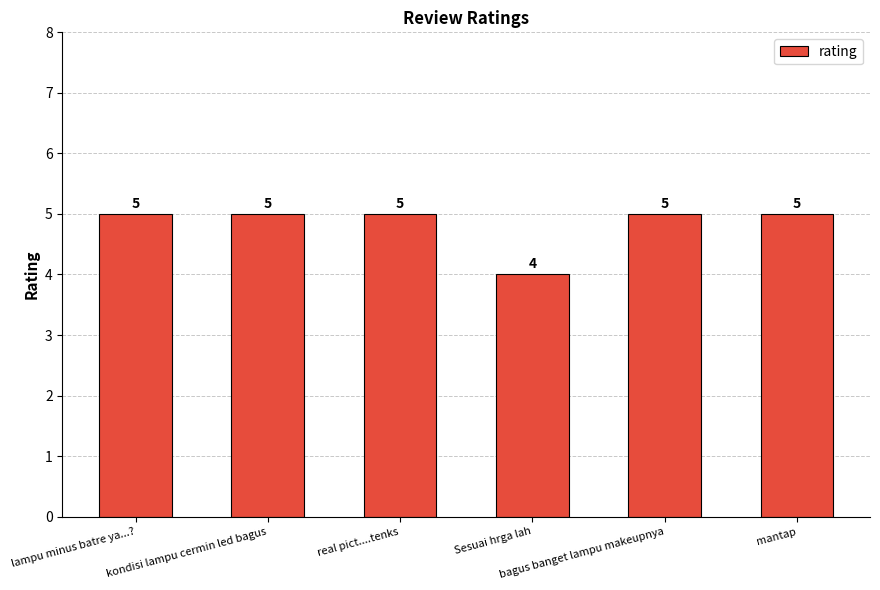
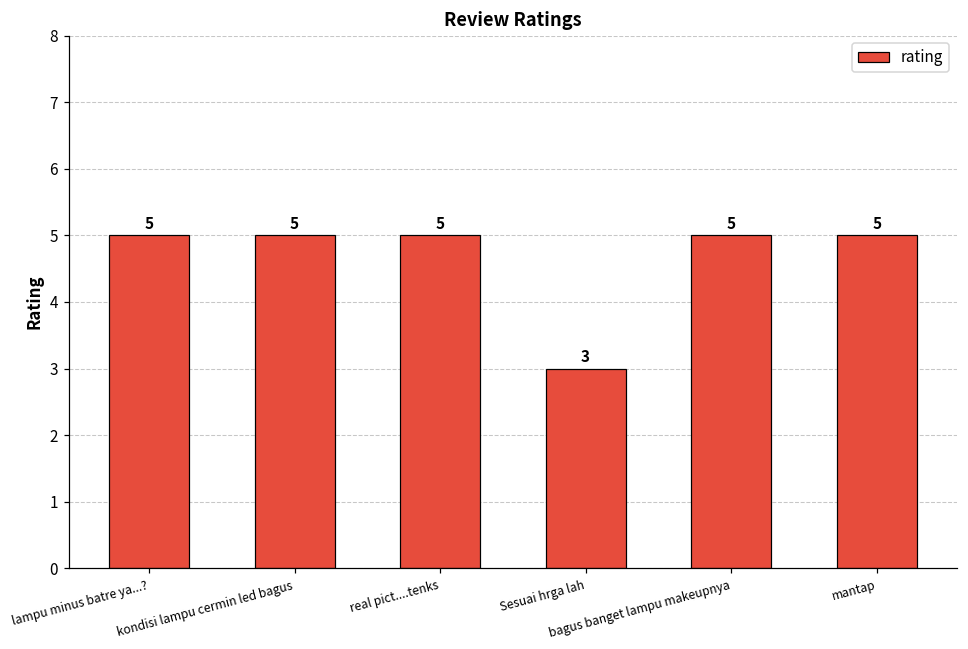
  {
    "lampu minus batre ya...?": 5,
    "kondisi lampu cermin led bagus": 5,
    "real pict....tenks": 5,
-   "Sesuai hrga lah": 4,
+   "Sesuai hrga lah": 3,
    "bagus banget lampu makeupnya": 5,
    "mantap": 5
  }
